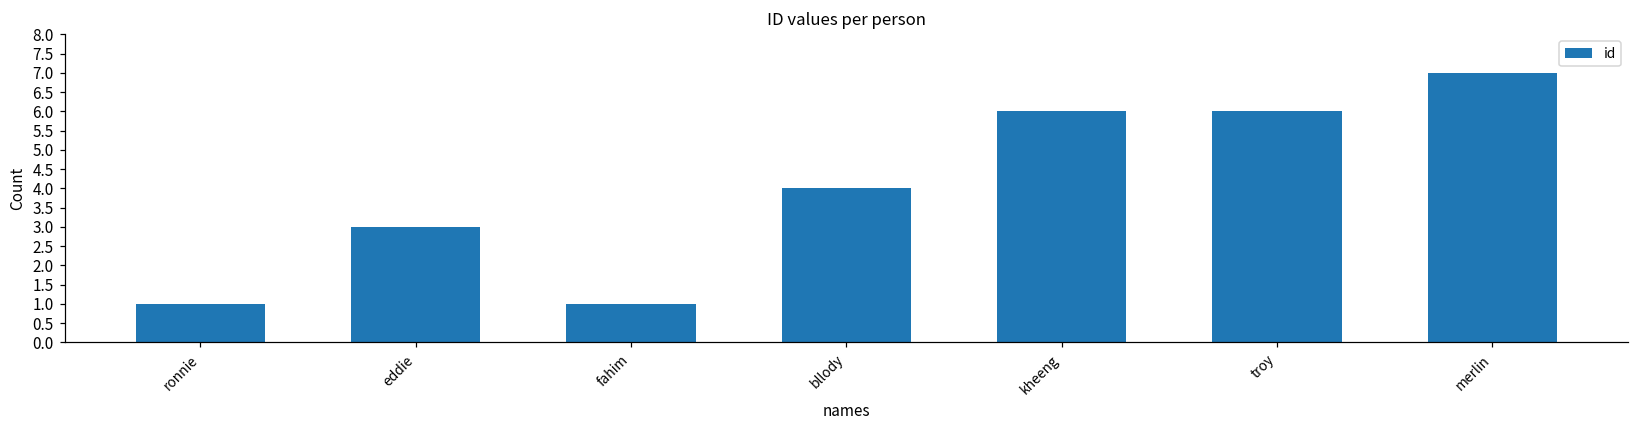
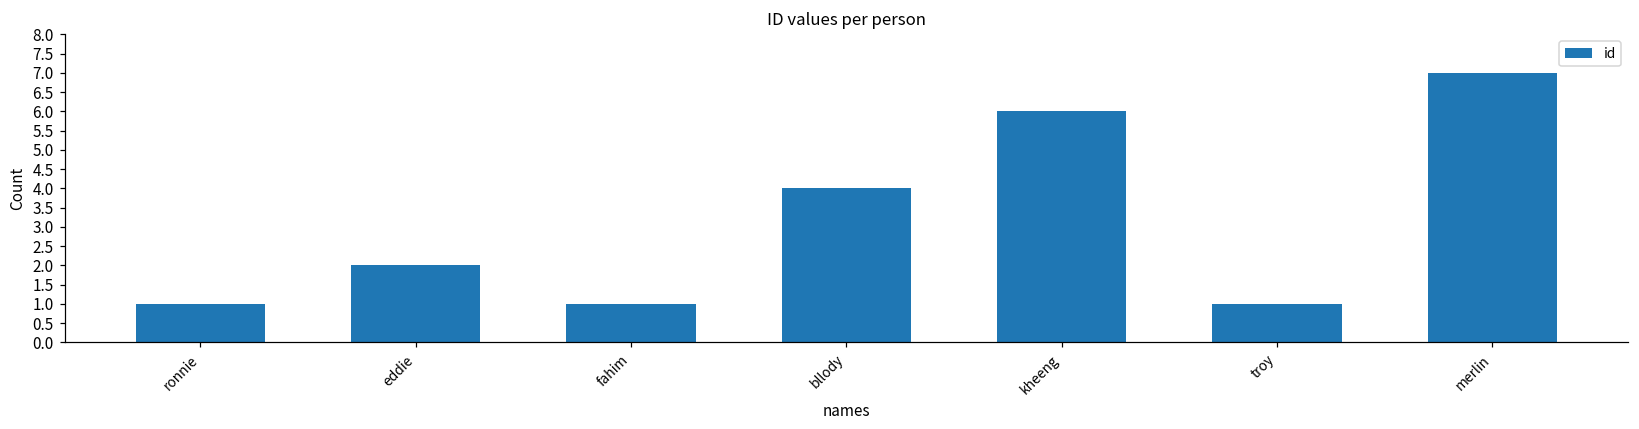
  {
    "ronnie": 1,
-   "eddie": 3,
+   "eddie": 2,
    "fahim": 1,
    "bllody": 4,
    "kheeng": 6,
-   "troy": 6,
+   "troy": 1,
    "merlin": 7
  }
